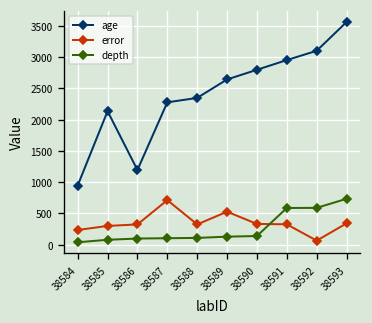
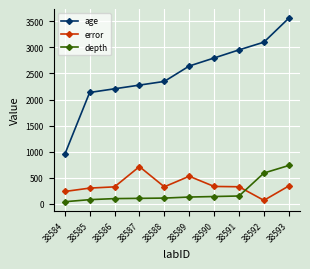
  {
    "age": {
      "38584": 900,
      "38585": 2100,
-     "38586": 1200,
+     "38586": 2200,
      "38587": 2300,
      "38588": 2300,
      "38589": 2600,
      "38590": 2800,
      "38591": 3000,
      "38592": 3100,
      "38593": 3600
    },
    "error": {
      "38584": 200,
      "38585": 300,
      "38586": 300,
      "38587": 700,
      "38588": 300,
      "38589": 500,
      "38590": 300,
      "38591": 300,
      "38592": 100,
      "38593": 300
    },
    "depth": {
      "38584": 0,
      "38585": 100,
      "38586": 100,
      "38587": 100,
      "38588": 100,
      "38589": 100,
      "38590": 100,
-     "38591": 600,
+     "38591": 200,
      "38592": 600,
      "38593": 700
    }
  }
